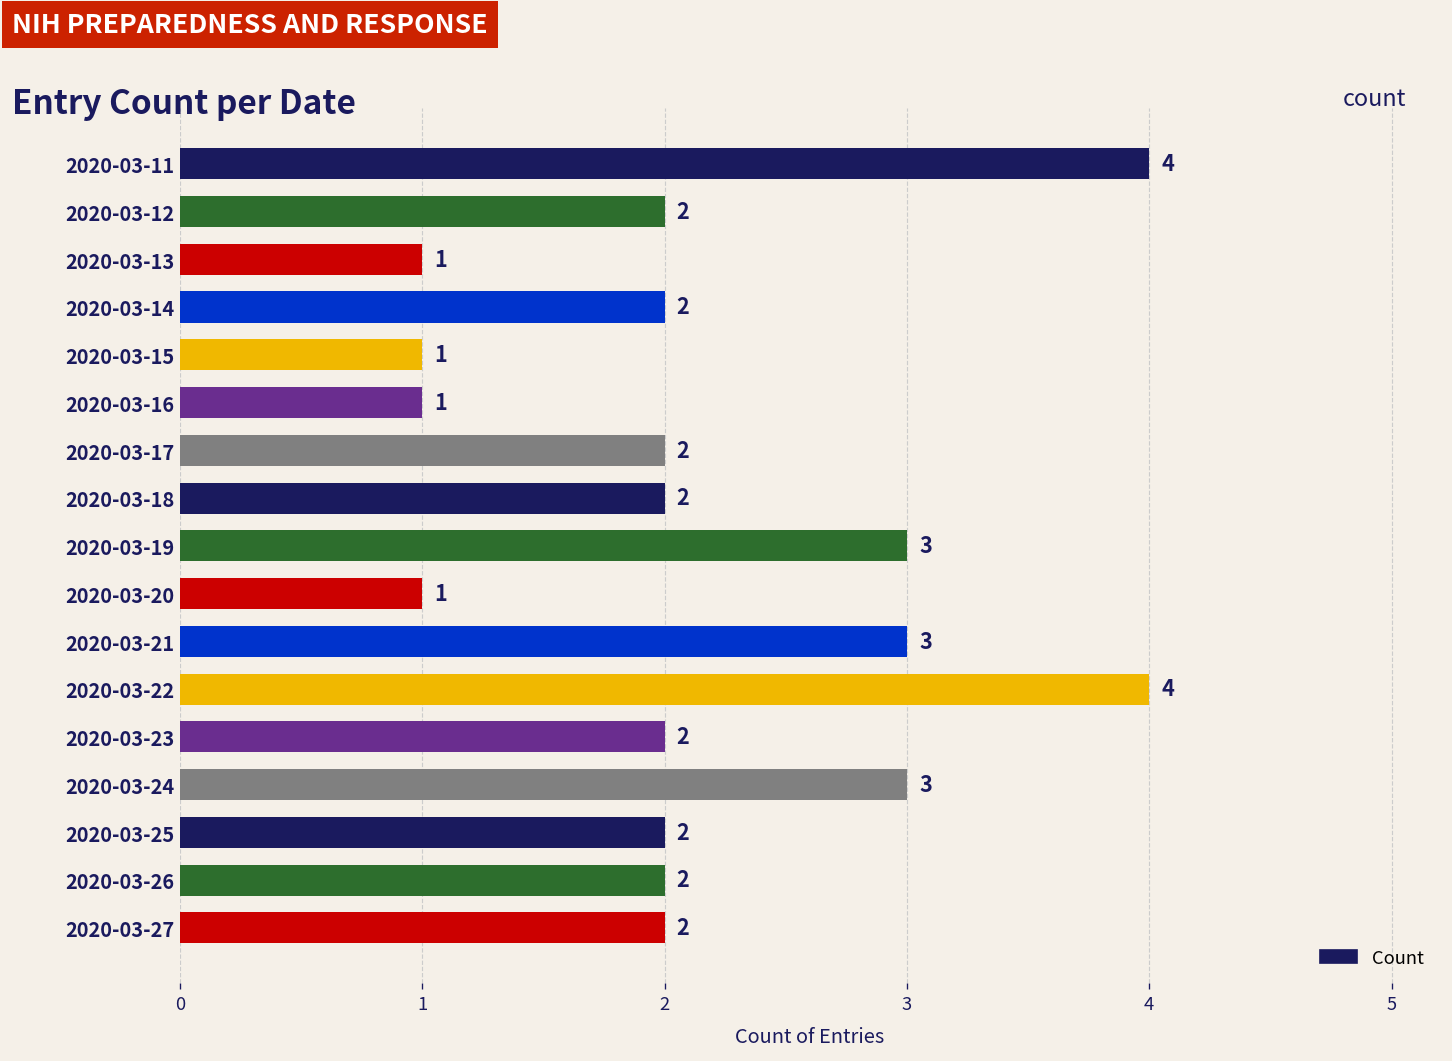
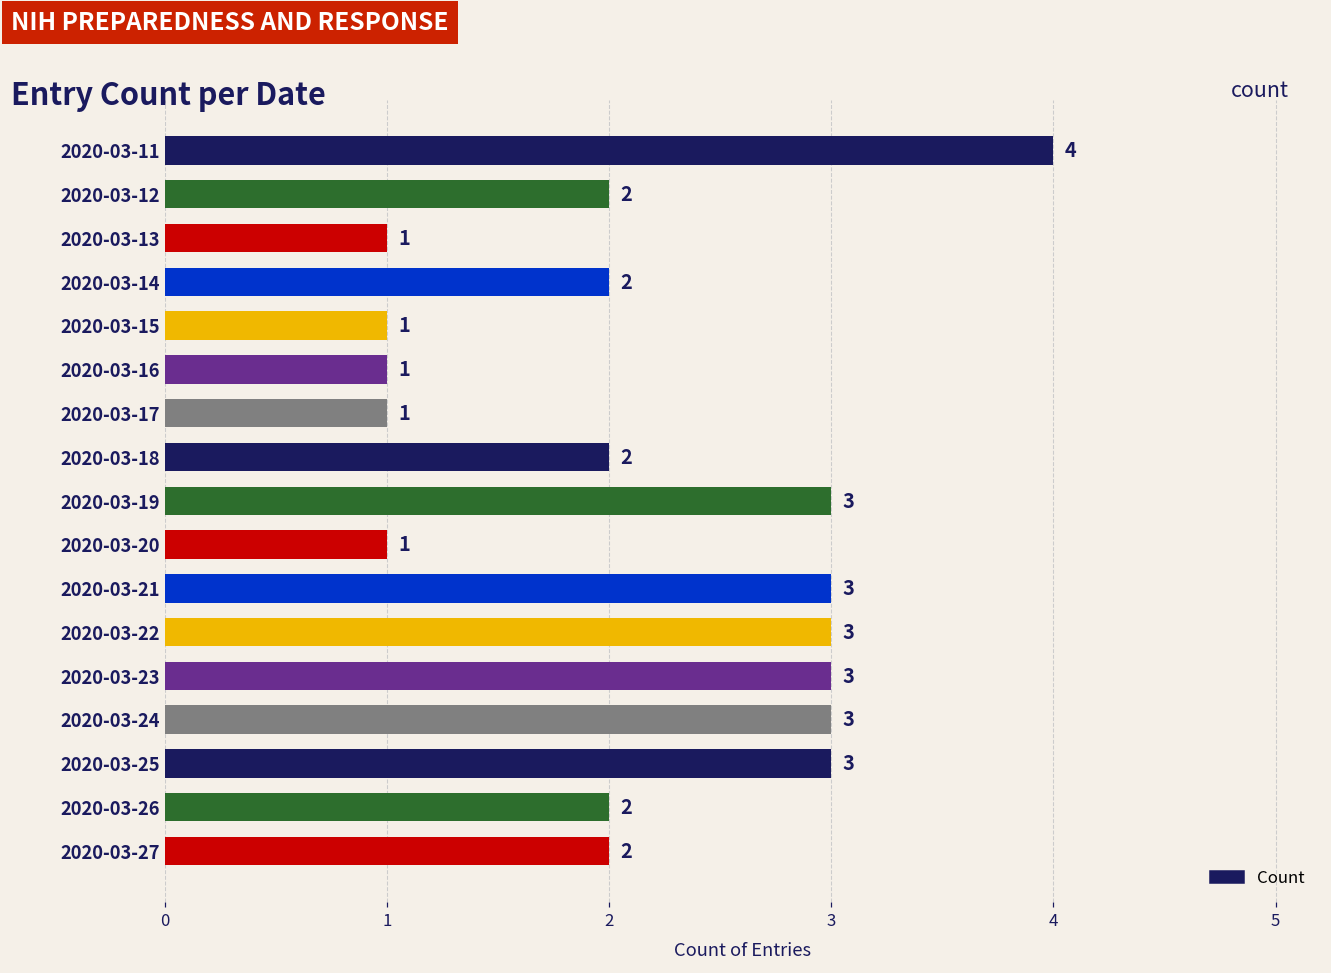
  {
    "2020-03-11": 4,
    "2020-03-12": 2,
    "2020-03-13": 1,
    "2020-03-14": 2,
    "2020-03-15": 1,
    "2020-03-16": 1,
-   "2020-03-17": 2,
+   "2020-03-17": 1,
    "2020-03-18": 2,
    "2020-03-19": 3,
    "2020-03-20": 1,
    "2020-03-21": 3,
-   "2020-03-22": 4,
-   "2020-03-23": 2,
+   "2020-03-22": 3,
+   "2020-03-23": 3,
    "2020-03-24": 3,
-   "2020-03-25": 2,
+   "2020-03-25": 3,
    "2020-03-26": 2,
    "2020-03-27": 2
  }
